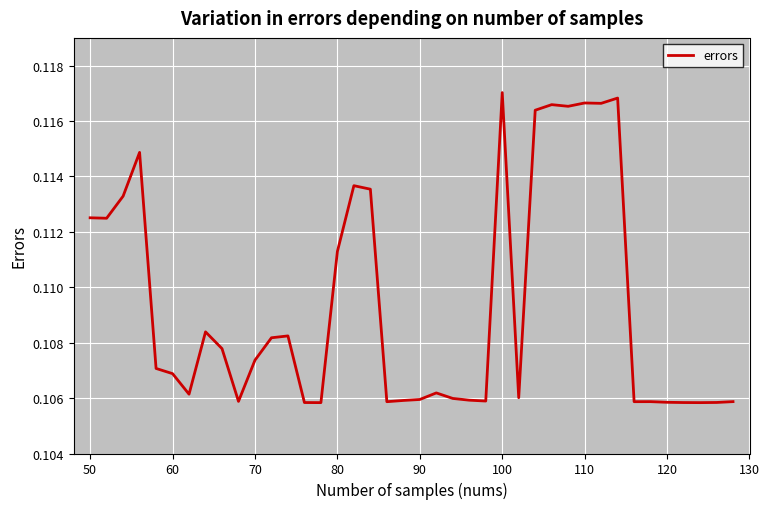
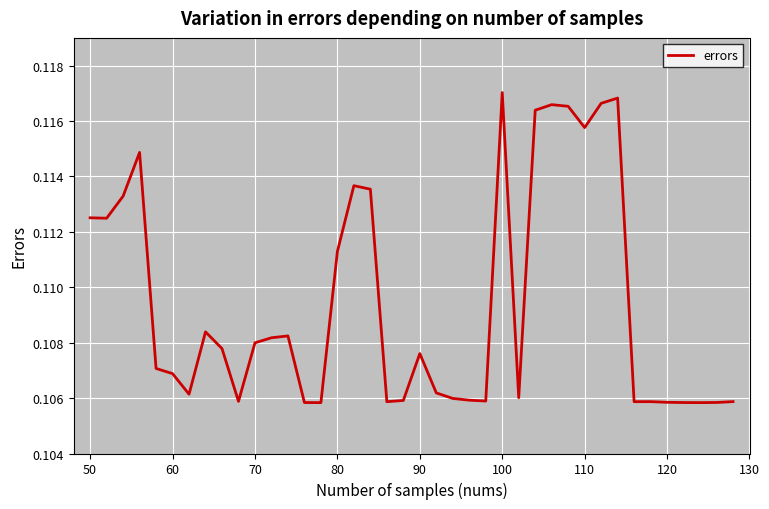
  {
    "50": 0.1125,
    "60": 0.1069,
-   "70": 0.1074,
+   "70": 0.1080,
    "80": 0.1113,
-   "90": 0.1059,
+   "90": 0.1076,
    "100": 0.1170,
-   "110": 0.1167,
+   "110": 0.1158,
    "120": 0.1058
  }
